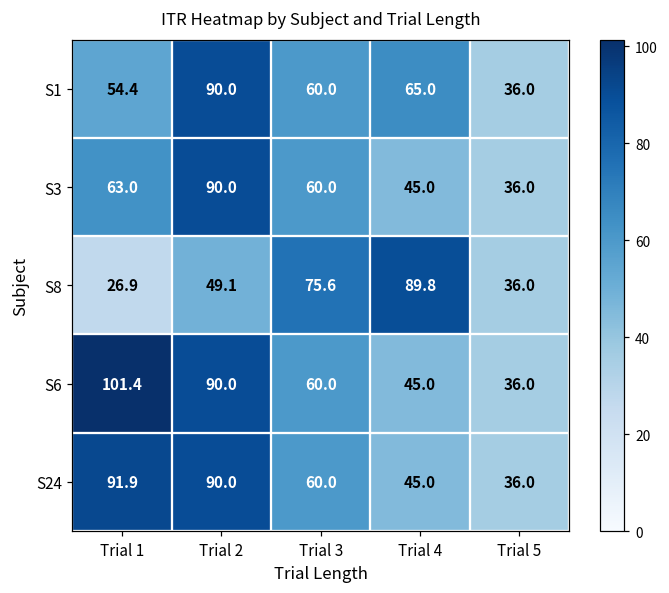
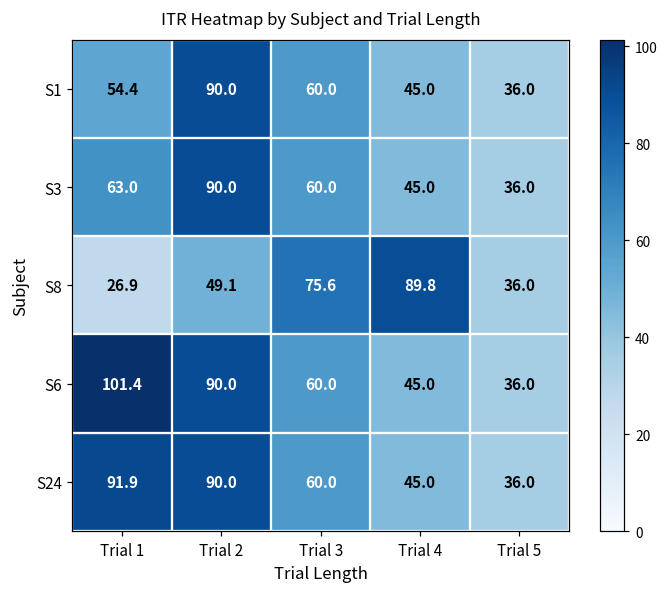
  {
    "S1": {
      "Trial 1": 54.4,
      "Trial 2": 90.0,
      "Trial 3": 60.0,
-     "Trial 4": 65.0,
+     "Trial 4": 45.0,
      "Trial 5": 36.0
    },
    "S3": {
      "Trial 1": 63.0,
      "Trial 2": 90.0,
      "Trial 3": 60.0,
      "Trial 4": 45.0,
      "Trial 5": 36.0
    },
    "S8": {
      "Trial 1": 26.9,
      "Trial 2": 49.1,
      "Trial 3": 75.6,
      "Trial 4": 89.8,
      "Trial 5": 36.0
    },
    "S6": {
      "Trial 1": 101.4,
      "Trial 2": 90.0,
      "Trial 3": 60.0,
      "Trial 4": 45.0,
      "Trial 5": 36.0
    },
    "S24": {
      "Trial 1": 91.9,
      "Trial 2": 90.0,
      "Trial 3": 60.0,
      "Trial 4": 45.0,
      "Trial 5": 36.0
    }
  }
